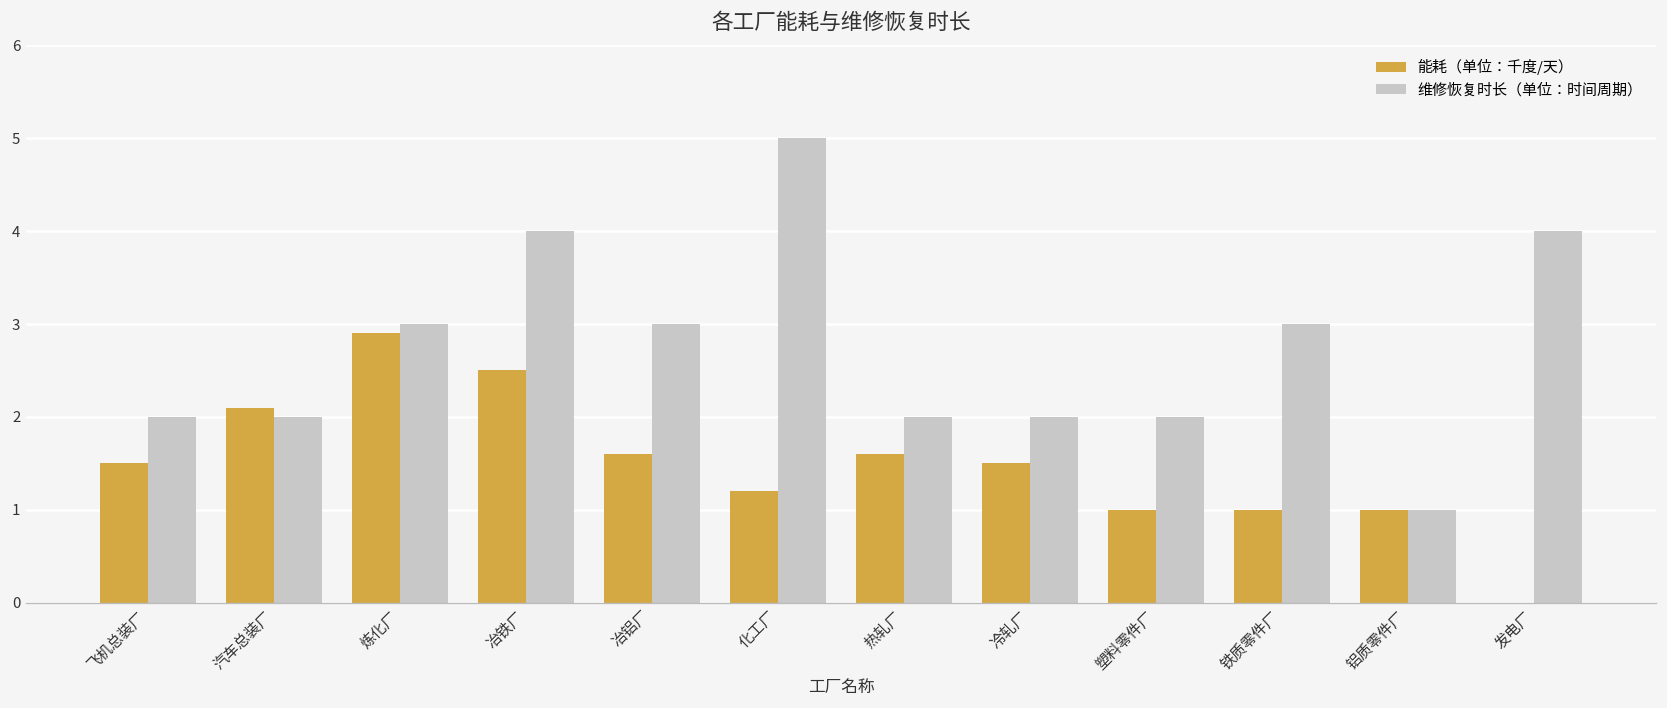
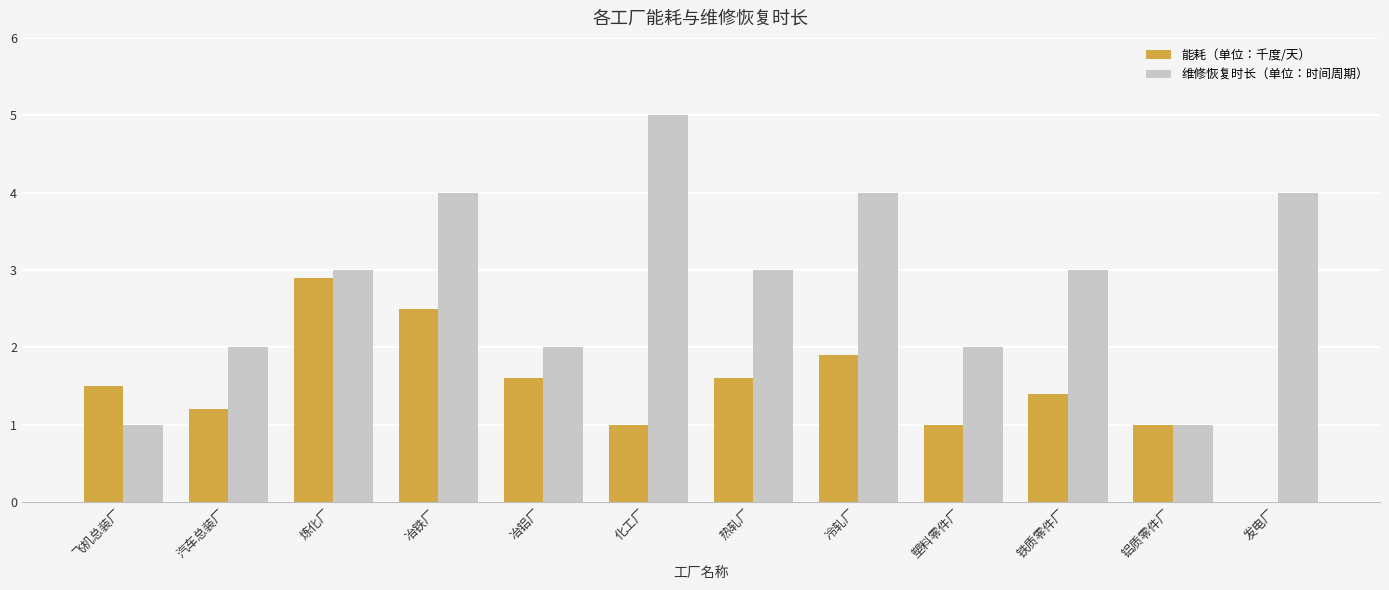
  {
    "能耗（单位：千度/天）": {
      "飞机总装厂": 1.5,
-     "汽车总装厂": 2.1,
+     "汽车总装厂": 1.2,
      "炼化厂": 2.9,
      "冶铁厂": 2.5,
      "冶铝厂": 1.6,
-     "化工厂": 1.2,
+     "化工厂": 1.0,
      "热轧厂": 1.6,
-     "冷轧厂": 1.5,
+     "冷轧厂": 1.9,
      "塑料零件厂": 1.0,
-     "铁质零件厂": 1.0,
+     "铁质零件厂": 1.4,
      "铝质零件厂": 1.0,
      "发电厂": 0.0
    },
    "维修恢复时长（单位：时间周期）": {
-     "飞机总装厂": 2,
+     "飞机总装厂": 1,
      "汽车总装厂": 2,
      "炼化厂": 3,
      "冶铁厂": 4,
-     "冶铝厂": 3,
+     "冶铝厂": 2,
      "化工厂": 5,
-     "热轧厂": 2,
-     "冷轧厂": 2,
+     "热轧厂": 3,
+     "冷轧厂": 4,
      "塑料零件厂": 2,
      "铁质零件厂": 3,
      "铝质零件厂": 1,
      "发电厂": 4
    }
  }
